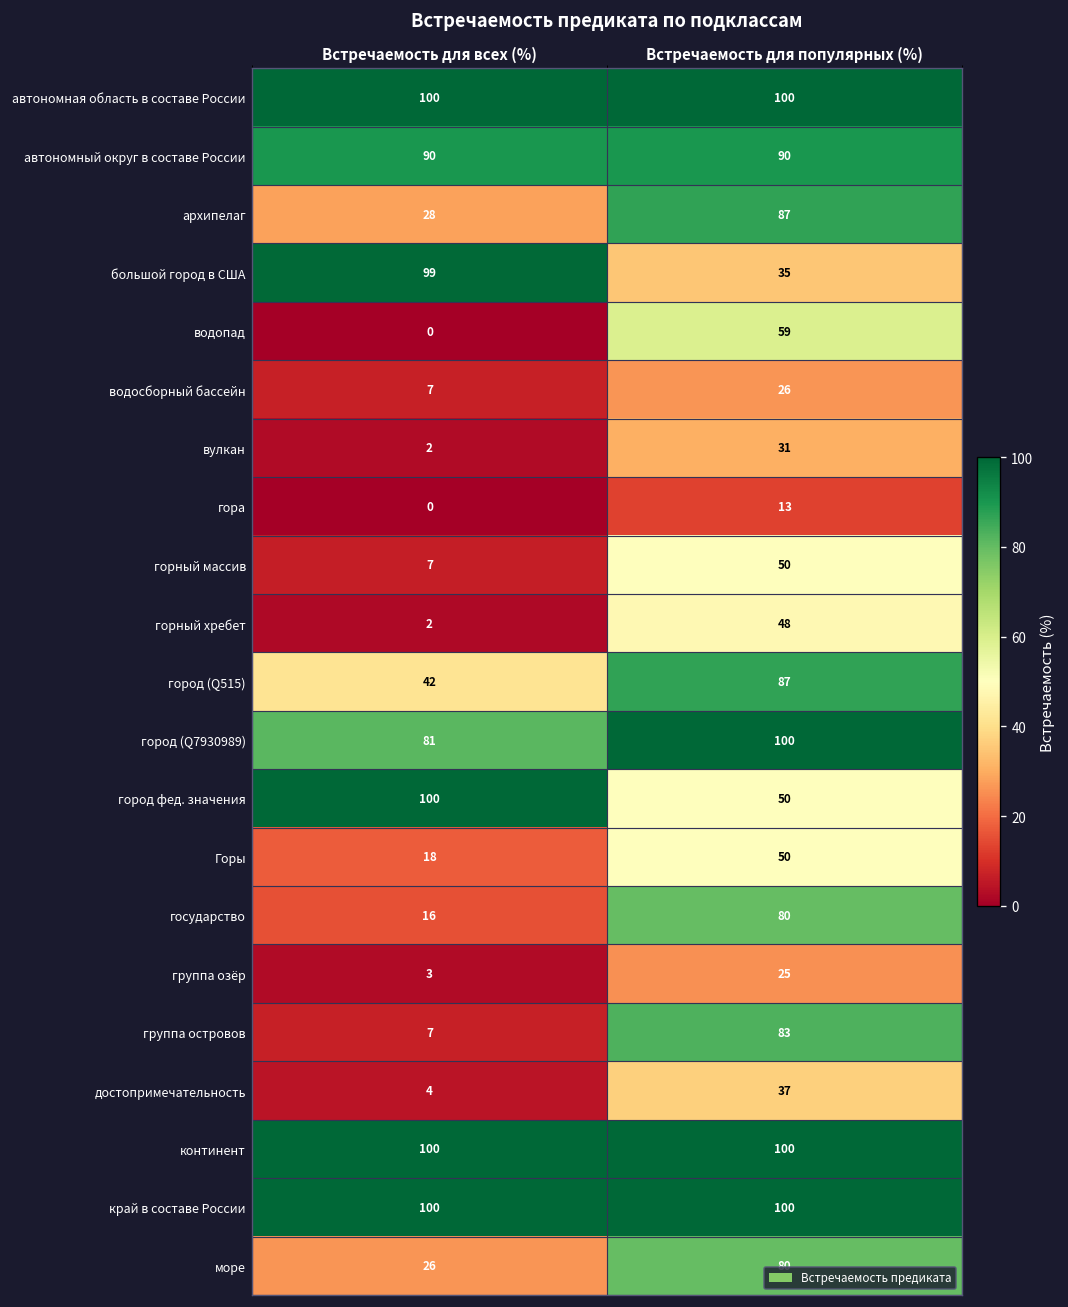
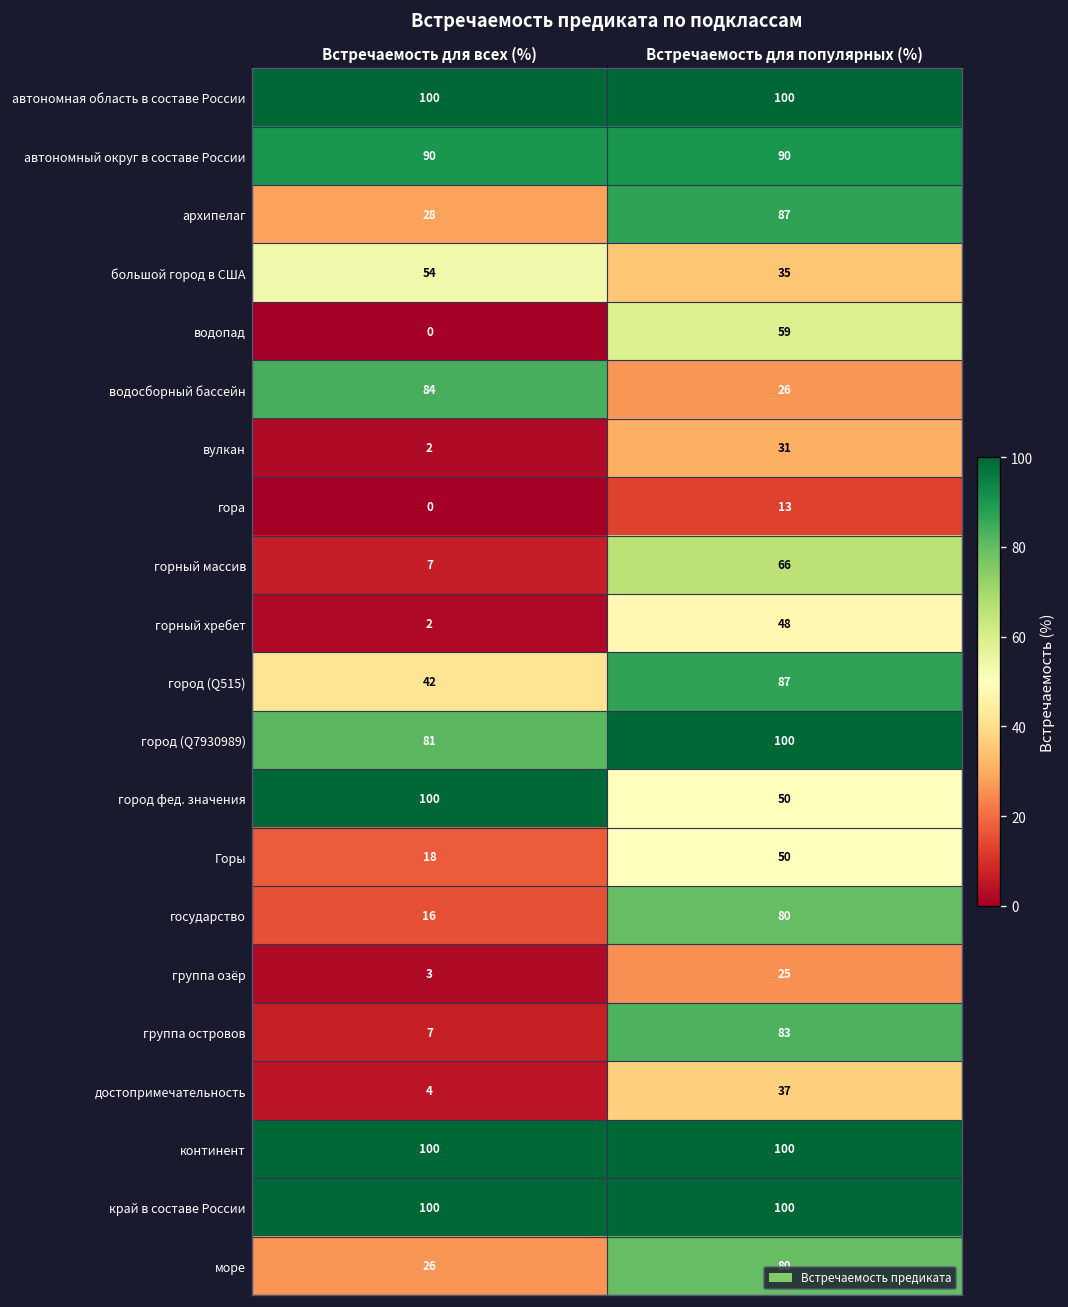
  {
    "автономная область в составе России": {
      "Встречаемость для всех (%)": 100,
      "Встречаемость для популярных (%)": 100
    },
    "автономный округ в составе России": {
      "Встречаемость для всех (%)": 90,
      "Встречаемость для популярных (%)": 90
    },
    "архипелаг": {
      "Встречаемость для всех (%)": 28,
      "Встречаемость для популярных (%)": 87
    },
    "большой город в США": {
-     "Встречаемость для всех (%)": 99,
+     "Встречаемость для всех (%)": 54,
      "Встречаемость для популярных (%)": 35
    },
    "водопад": {
      "Встречаемость для всех (%)": 0,
      "Встречаемость для популярных (%)": 59
    },
    "водосборный бассейн": {
-     "Встречаемость для всех (%)": 7,
+     "Встречаемость для всех (%)": 84,
      "Встречаемость для популярных (%)": 26
    },
    "вулкан": {
      "Встречаемость для всех (%)": 2,
      "Встречаемость для популярных (%)": 31
    },
    "гора": {
      "Встречаемость для всех (%)": 0,
      "Встречаемость для популярных (%)": 13
    },
    "горный массив": {
      "Встречаемость для всех (%)": 7,
-     "Встречаемость для популярных (%)": 50
+     "Встречаемость для популярных (%)": 66
    },
    "горный хребет": {
      "Встречаемость для всех (%)": 2,
      "Встречаемость для популярных (%)": 48
    },
    "город (Q515)": {
      "Встречаемость для всех (%)": 42,
      "Встречаемость для популярных (%)": 87
    },
    "город (Q7930989)": {
      "Встречаемость для всех (%)": 81,
      "Встречаемость для популярных (%)": 100
    },
    "город фед. значения": {
      "Встречаемость для всех (%)": 100,
      "Встречаемость для популярных (%)": 50
    },
    "Горы": {
      "Встречаемость для всех (%)": 18,
      "Встречаемость для популярных (%)": 50
    },
    "государство": {
      "Встречаемость для всех (%)": 16,
      "Встречаемость для популярных (%)": 80
    },
    "группа озёр": {
      "Встречаемость для всех (%)": 3,
      "Встречаемость для популярных (%)": 25
    },
    "группа островов": {
      "Встречаемость для всех (%)": 7,
      "Встречаемость для популярных (%)": 83
    },
    "достопримечательность": {
      "Встречаемость для всех (%)": 4,
      "Встречаемость для популярных (%)": 37
    },
    "континент": {
      "Встречаемость для всех (%)": 100,
      "Встречаемость для популярных (%)": 100
    },
    "край в составе России": {
      "Встречаемость для всех (%)": 100,
      "Встречаемость для популярных (%)": 100
    },
    "море": {
      "Встречаемость для всех (%)": 26
    }
  }
